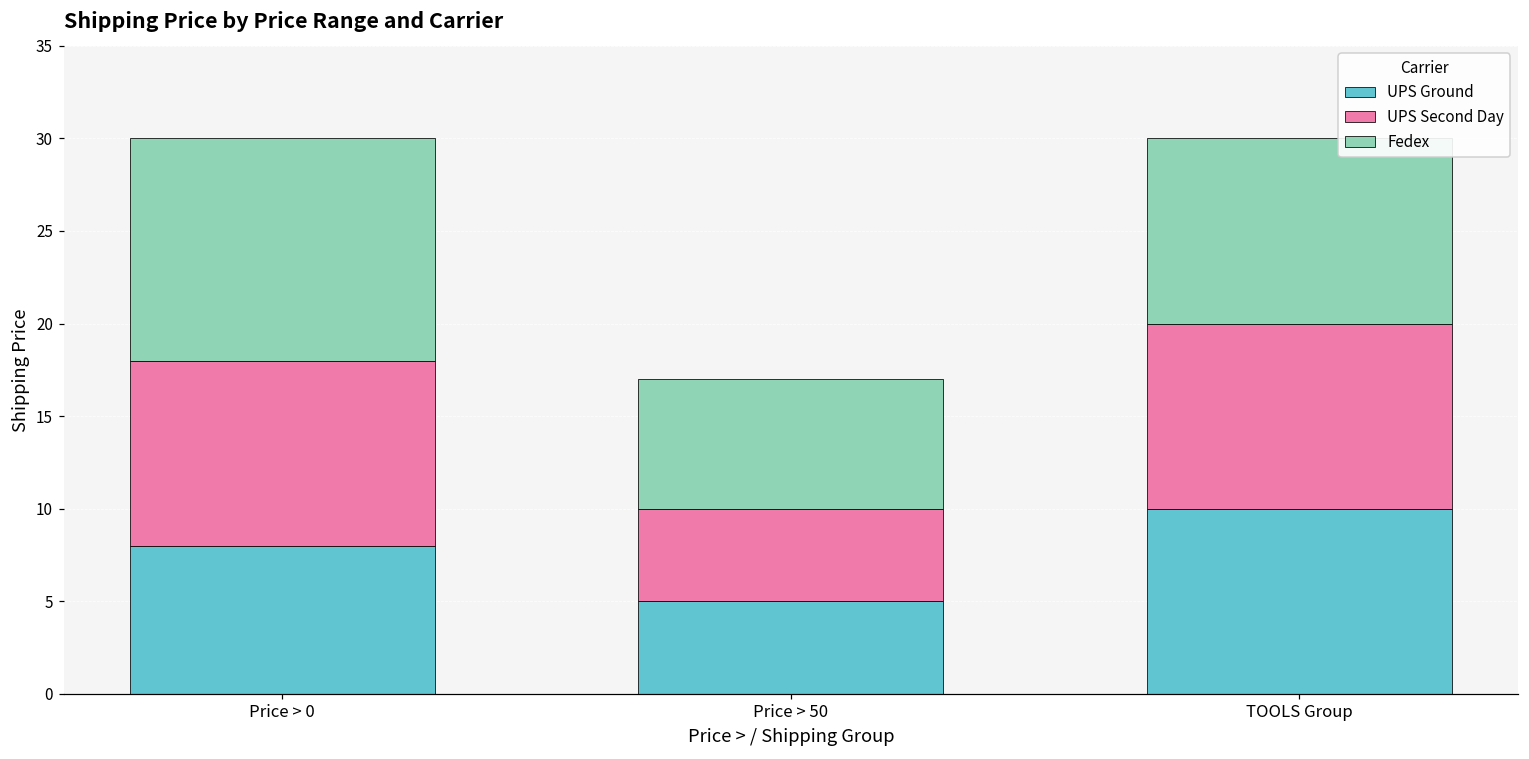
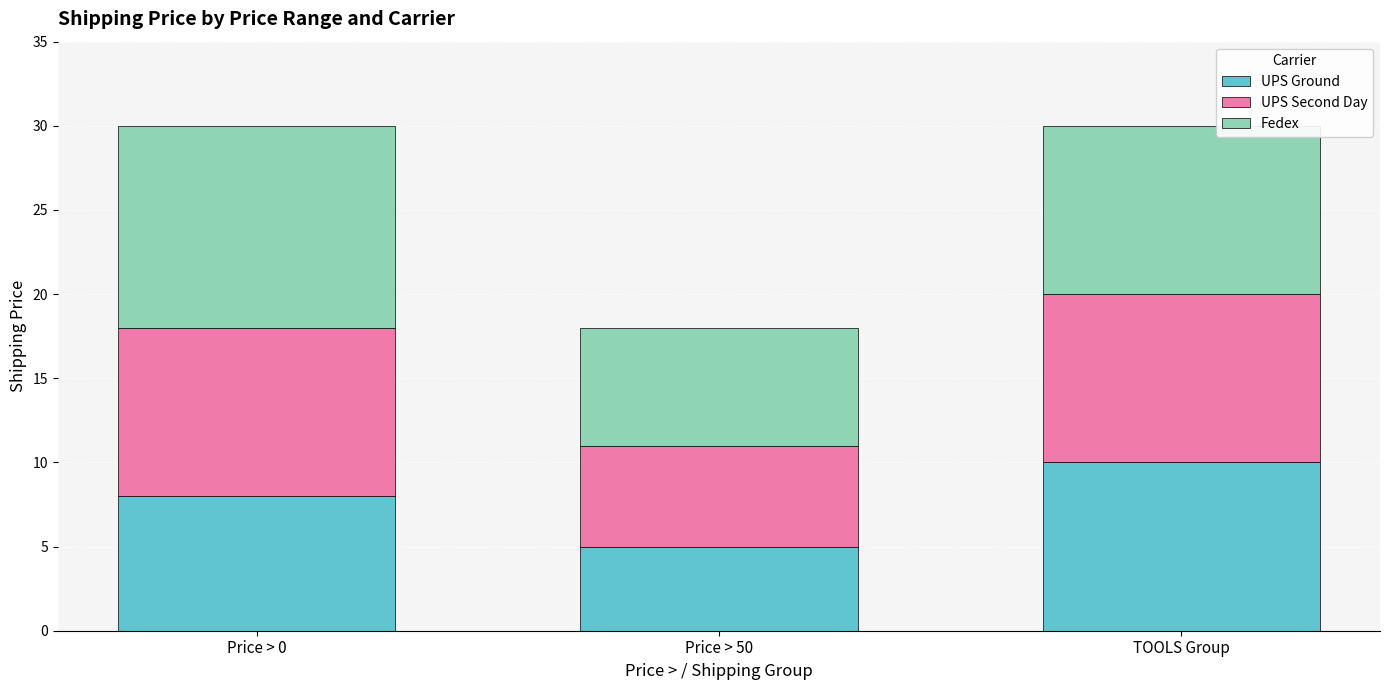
  {
    "UPS Second Day": {
      "Price > 0": 10,
-     "Price > 50": 5,
+     "Price > 50": 6,
      "TOOLS Group": 10
    }
  }
